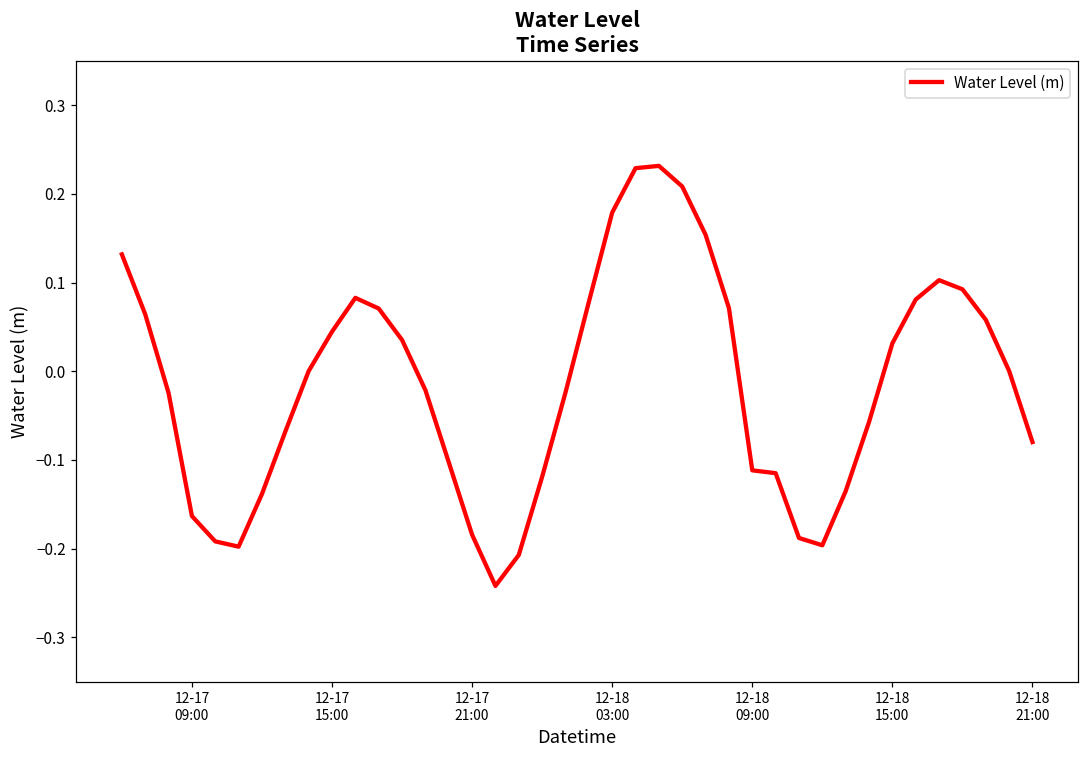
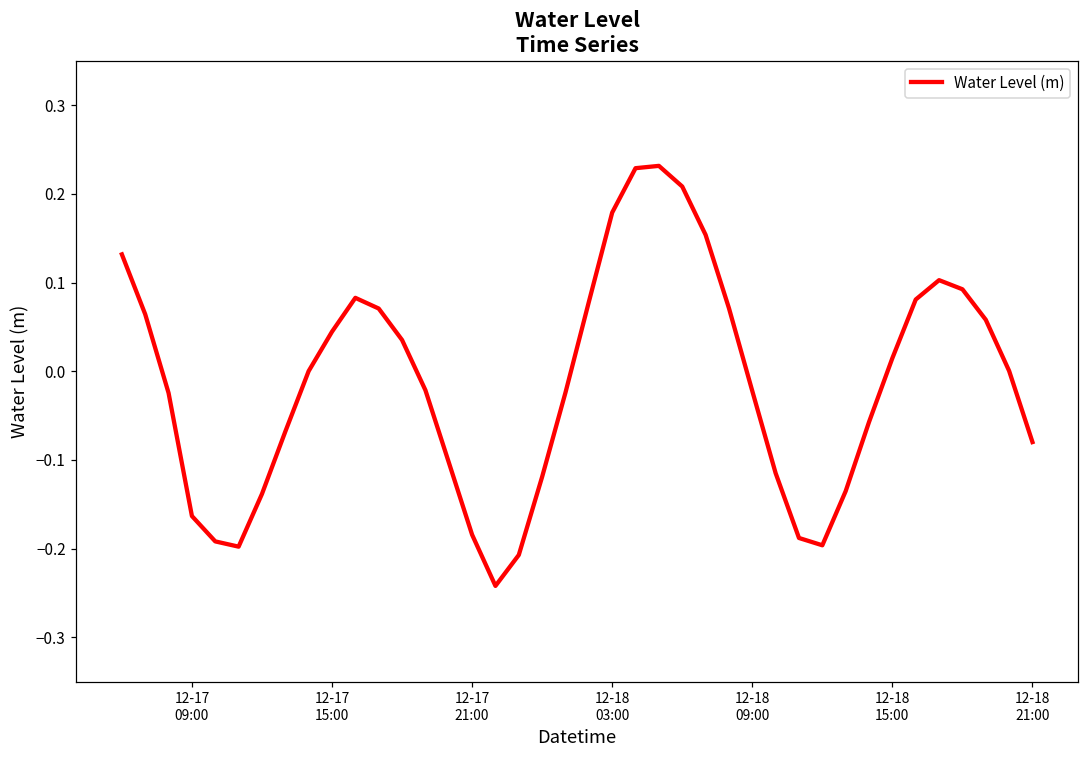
  {
    "Water Level (m)": {
-     "12-18 09:00": -0.11,
-     "12-18 15:00": 0.03,
+     "12-18 09:00": -0.02,
+     "12-18 15:00": 0.01,
      "12-18 21:00": -0.08
    }
  }
